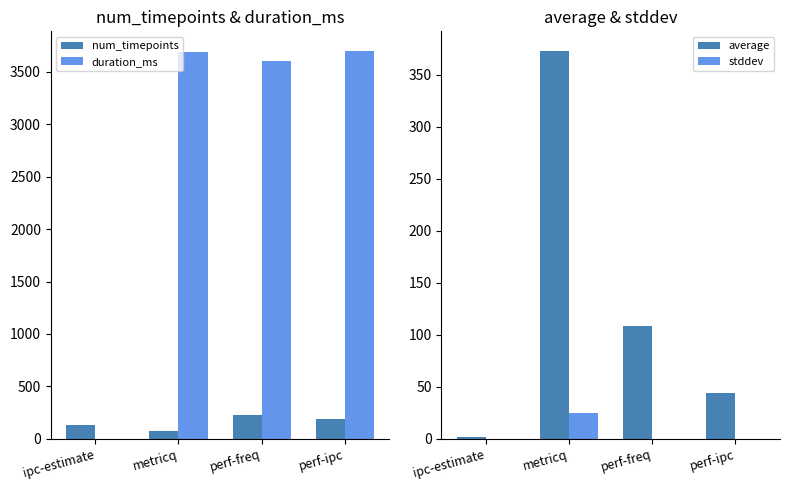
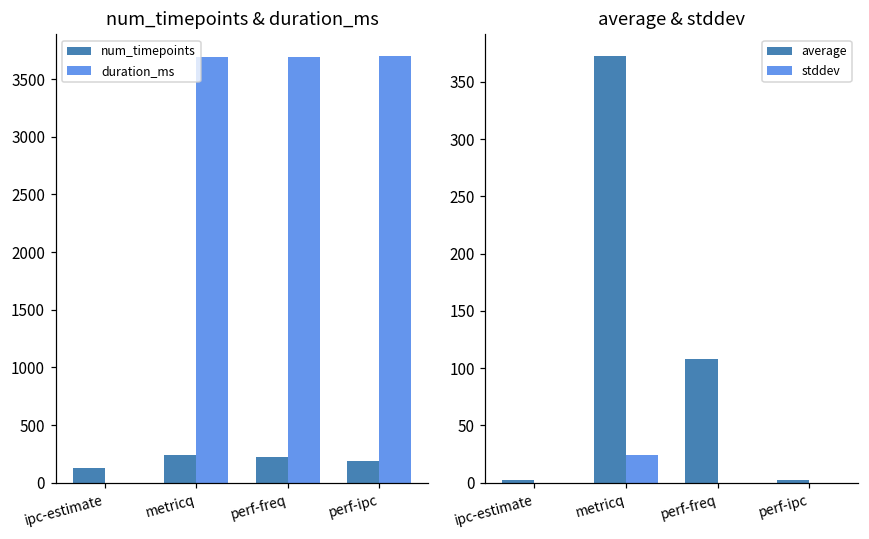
  {
    "num_timepoints & duration_ms": {
      "num_timepoints": {
        "ipc-estimate": 130,
-       "metricq": 80,
+       "metricq": 240,
        "perf-freq": 230,
        "perf-ipc": 190
      },
      "duration_ms": {
        "ipc-estimate": 0,
        "metricq": 3690,
-       "perf-freq": 3600,
+       "perf-freq": 3690,
        "perf-ipc": 3700
      }
    },
    "average & stddev": {
      "average": {
        "metricq": 373,
        "perf-freq": 108,
-       "perf-ipc": 44
+       "perf-ipc": 2
      },
      "stddev": {
        "metricq": 24
      }
    }
  }
